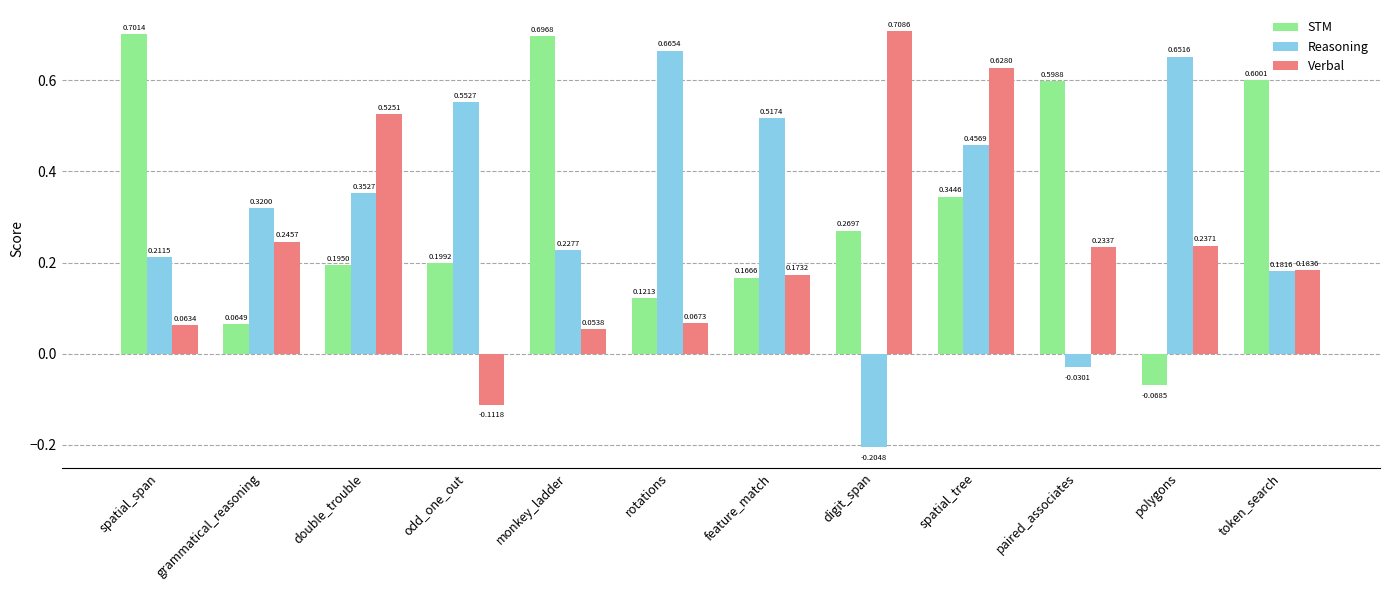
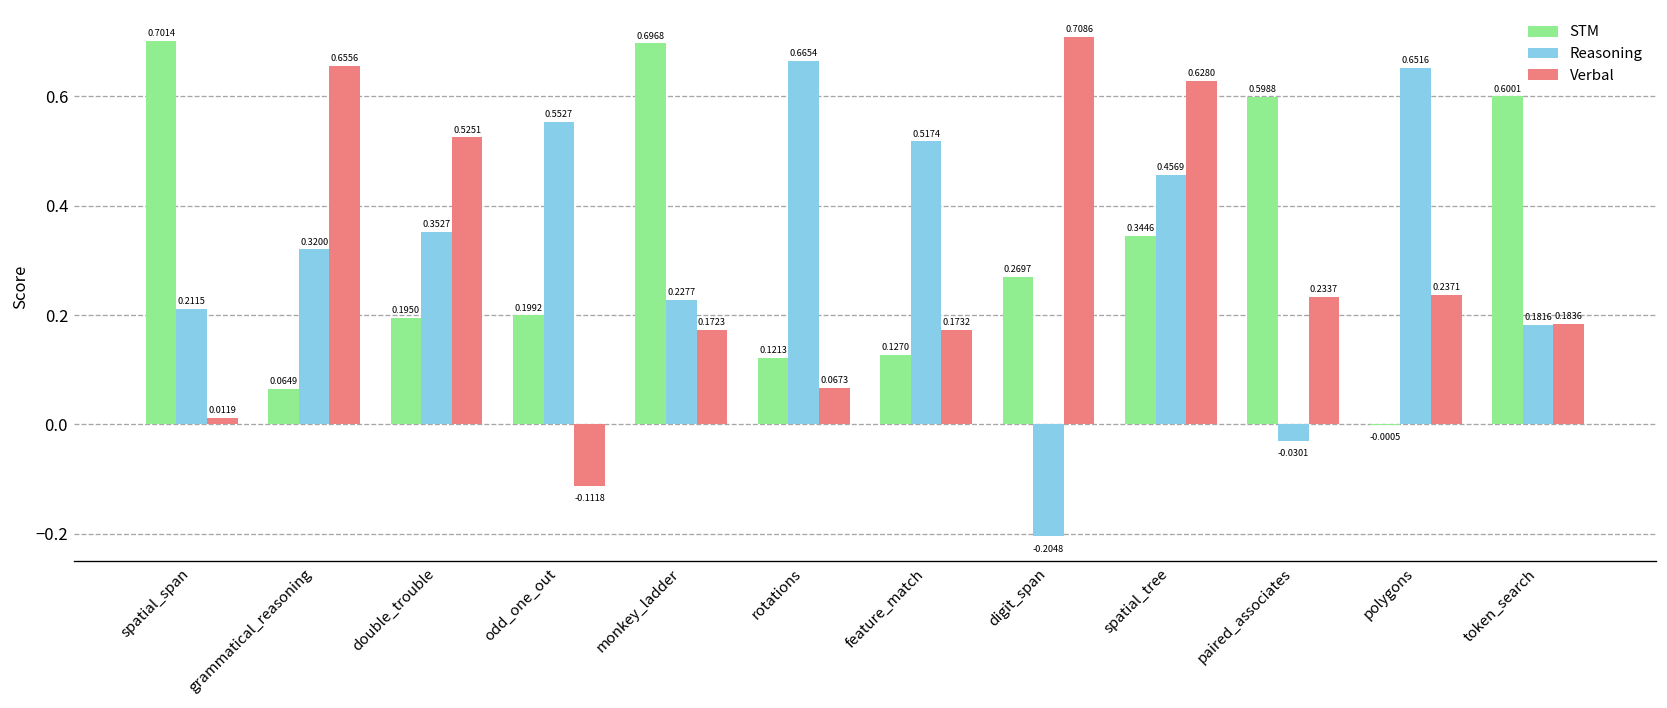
  {
    "STM": {
      "spatial_span": 0.7014,
      "grammatical_reasoning": 0.0649,
      "double_trouble": 0.1950,
      "odd_one_out": 0.1992,
      "monkey_ladder": 0.6968,
      "rotations": 0.1213,
-     "feature_match": 0.1666,
+     "feature_match": 0.1270,
      "digit_span": 0.2697,
      "spatial_tree": 0.3446,
      "paired_associates": 0.5988,
-     "polygons": -0.0685,
+     "polygons": -0.0005,
      "token_search": 0.6001
    },
    "Reasoning": {
      "spatial_span": 0.2115,
      "grammatical_reasoning": 0.3200,
      "double_trouble": 0.3527,
      "odd_one_out": 0.5527,
      "monkey_ladder": 0.2277,
      "rotations": 0.6654,
      "feature_match": 0.5174,
      "digit_span": -0.2048,
      "spatial_tree": 0.4569,
      "paired_associates": -0.0301,
      "polygons": 0.6516,
      "token_search": 0.1816
    },
    "Verbal": {
-     "spatial_span": 0.0634,
-     "grammatical_reasoning": 0.2457,
+     "spatial_span": 0.0119,
+     "grammatical_reasoning": 0.6556,
      "double_trouble": 0.5251,
      "odd_one_out": -0.1118,
-     "monkey_ladder": 0.0538,
+     "monkey_ladder": 0.1723,
      "rotations": 0.0673,
      "feature_match": 0.1732,
      "digit_span": 0.7086,
      "spatial_tree": 0.6280,
      "paired_associates": 0.2337,
      "polygons": 0.2371,
      "token_search": 0.1836
    }
  }
